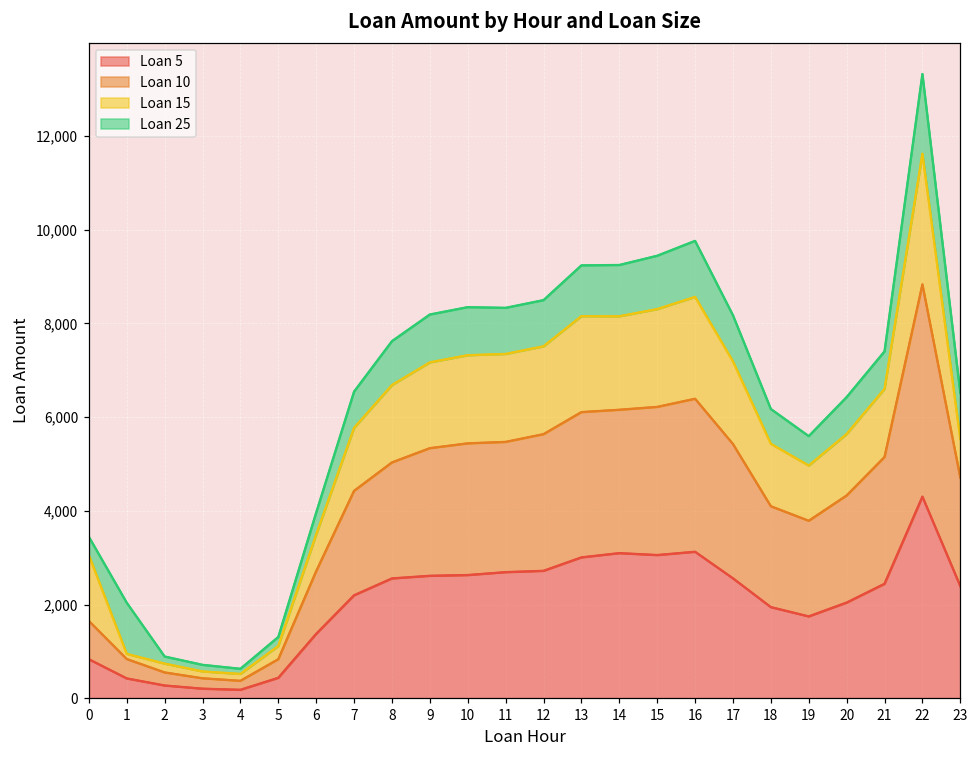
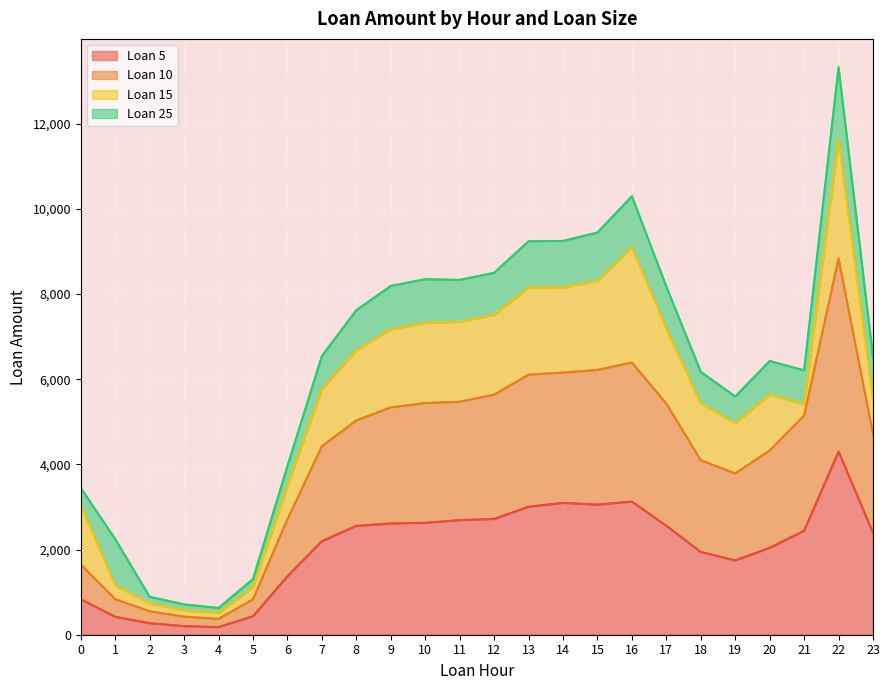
  {
    "Loan 15": {
      "0": "1,400",
-     "1": "100",
+     "1": "300",
      "2": "200",
      "3": "100",
      "4": "100",
      "5": "300",
      "6": "800",
      "7": "1,300",
      "8": "1,700",
      "9": "1,800",
      "10": "1,900",
      "11": "1,900",
      "12": "1,900",
      "13": "2,000",
      "14": "2,000",
      "15": "2,100",
-     "16": "2,200",
+     "16": "2,700",
      "17": "1,800",
      "18": "1,300",
      "19": "1,200",
      "20": "1,300",
-     "21": "1,500",
+     "21": "300",
      "22": "2,800",
      "23": "800"
    },
    "Loan 25": {
      "0": "400",
      "1": "1,100",
      "2": "200",
      "3": "100",
      "4": "100",
      "5": "200",
      "6": "500",
      "7": "800",
      "8": "900",
      "9": "1,000",
      "10": "1,000",
      "11": "1,000",
      "12": "1,000",
      "13": "1,100",
      "14": "1,100",
      "15": "1,100",
      "16": "1,200",
      "17": "1,000",
      "18": "700",
      "19": "600",
      "20": "800",
      "21": "800",
      "22": "1,700",
      "23": "1,000"
    }
  }
